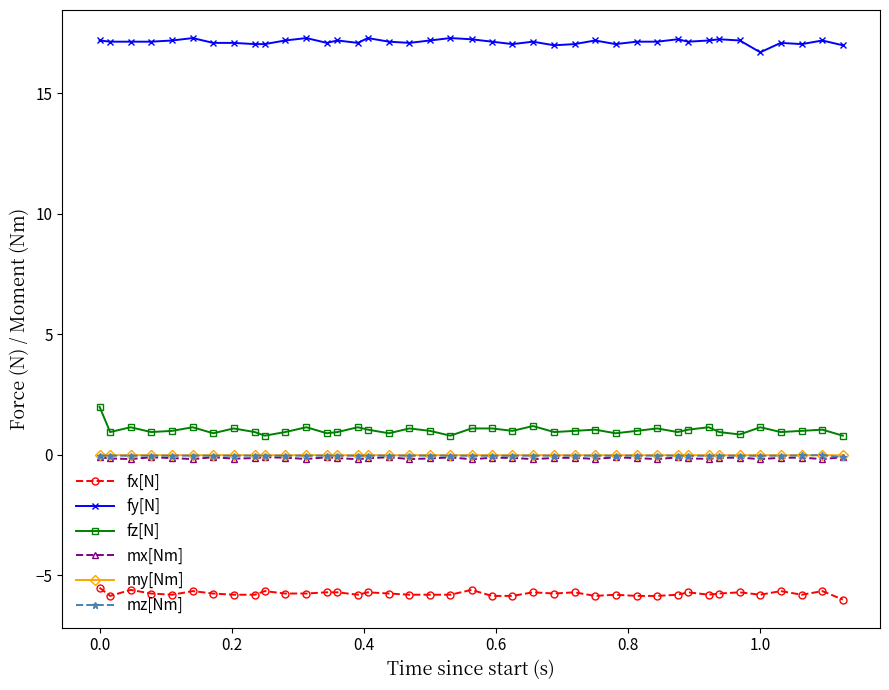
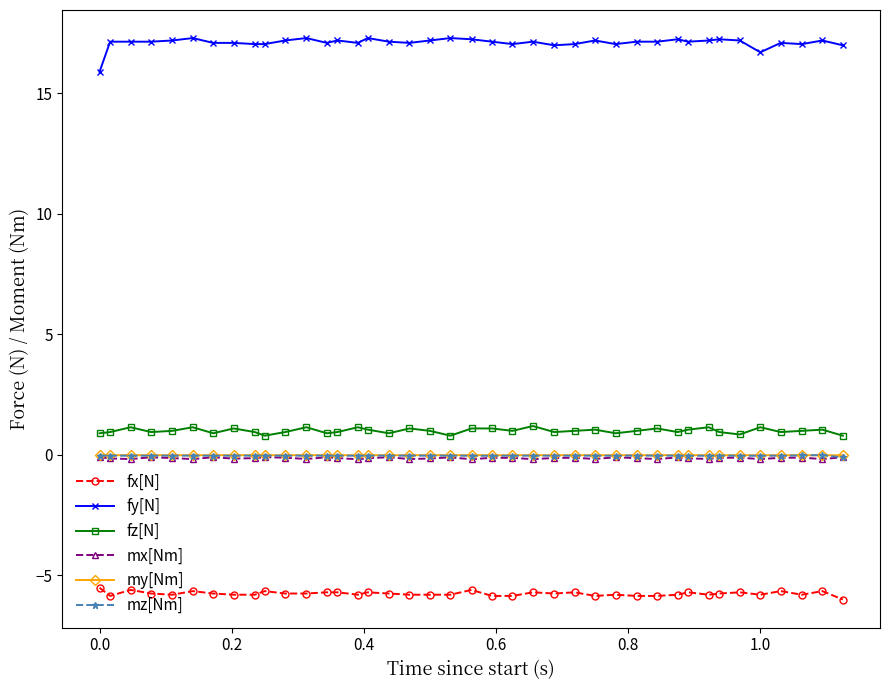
  {
    "fx[N]": {
      "0.0": -5.5,
      "1.0": -5.8
    },
    "fy[N]": {
-     "0.0": 17.2,
+     "0.0": 15.9,
      "1.0": 16.7
    },
    "fz[N]": {
-     "0.0": 2.0,
+     "0.0": 0.9,
      "1.0": 1.2
    },
    "mx[Nm]": {
      "1.0": -0.2
    }
  }
